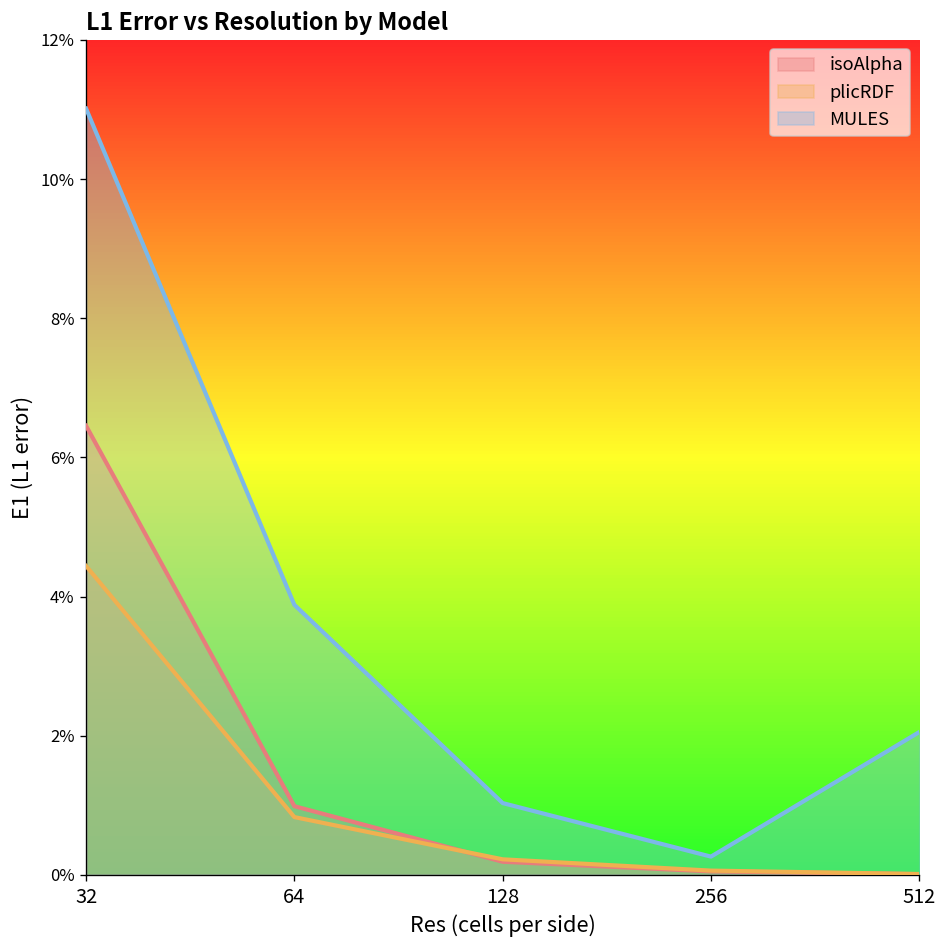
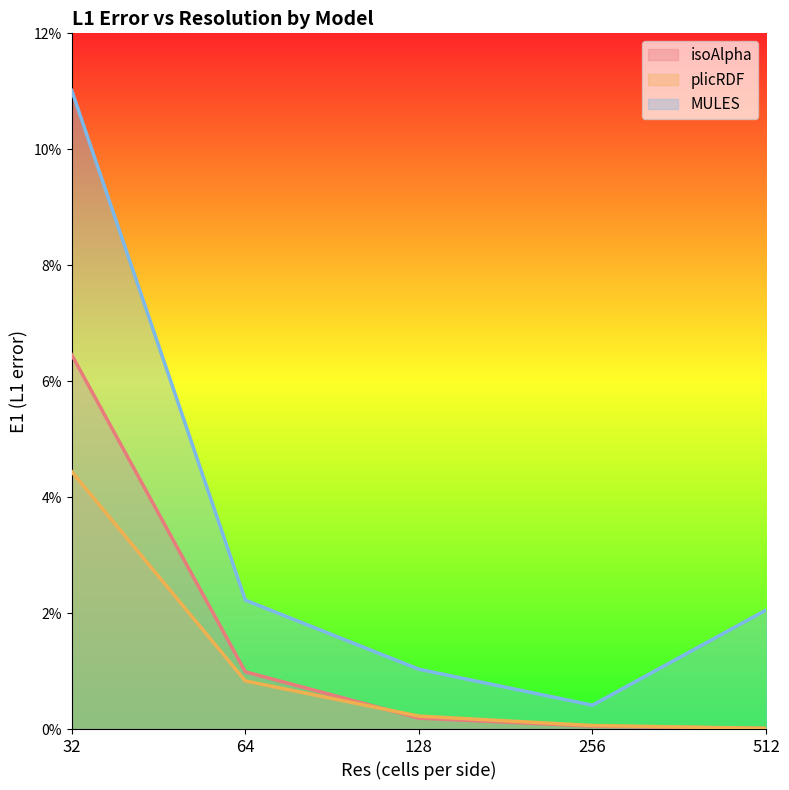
  {
    "MULES": {
      "32": "11.0%",
-     "64": "3.9%",
+     "64": "2.2%",
      "128": "1.0%",
-     "256": "0.3%",
+     "256": "0.4%",
      "512": "2.1%"
    }
  }
